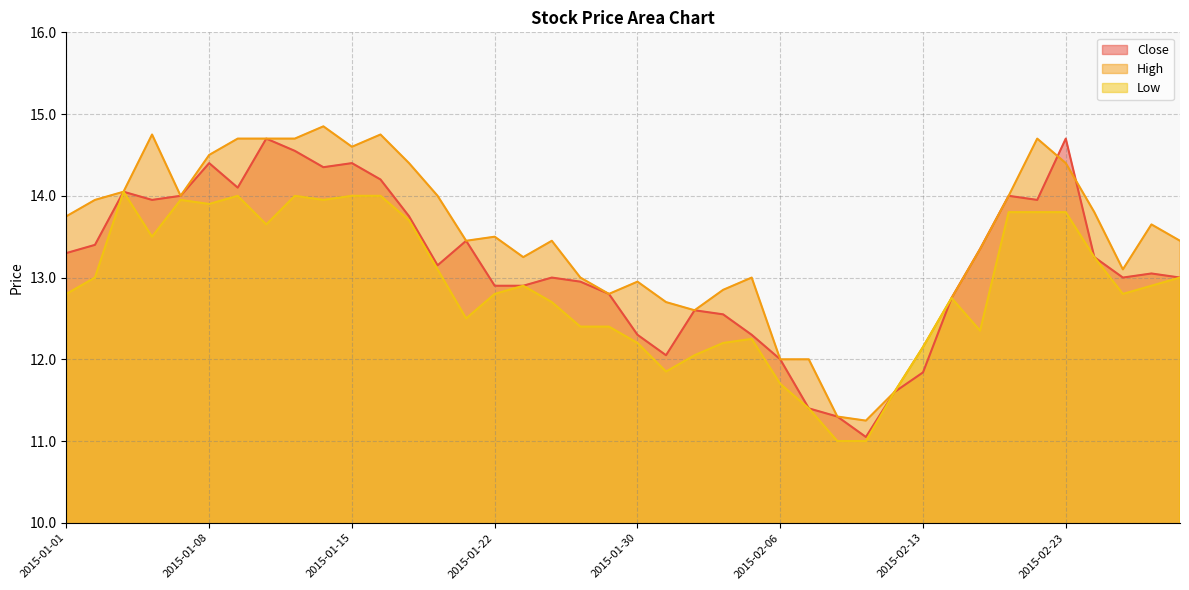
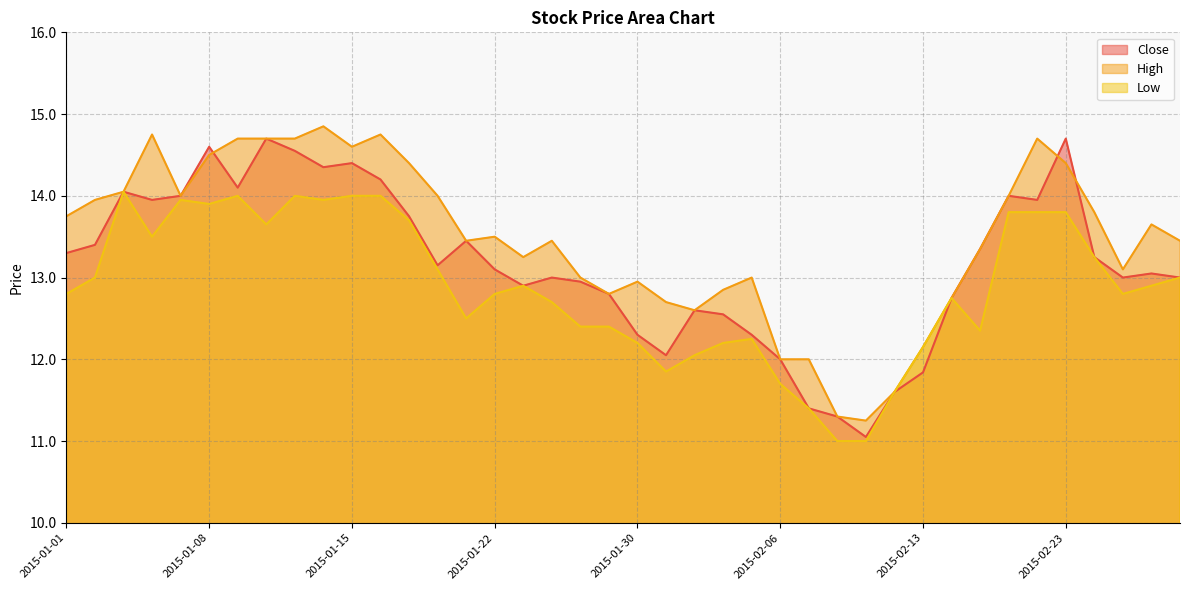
  {
    "Close": {
      "2015-01-01": 13.3,
-     "2015-01-08": 14.4,
+     "2015-01-08": 14.6,
      "2015-01-15": 14.4,
-     "2015-01-22": 12.9,
+     "2015-01-22": 13.1,
      "2015-01-30": 12.3,
      "2015-02-13": 11.8,
      "2015-02-23": 14.7
    }
  }
